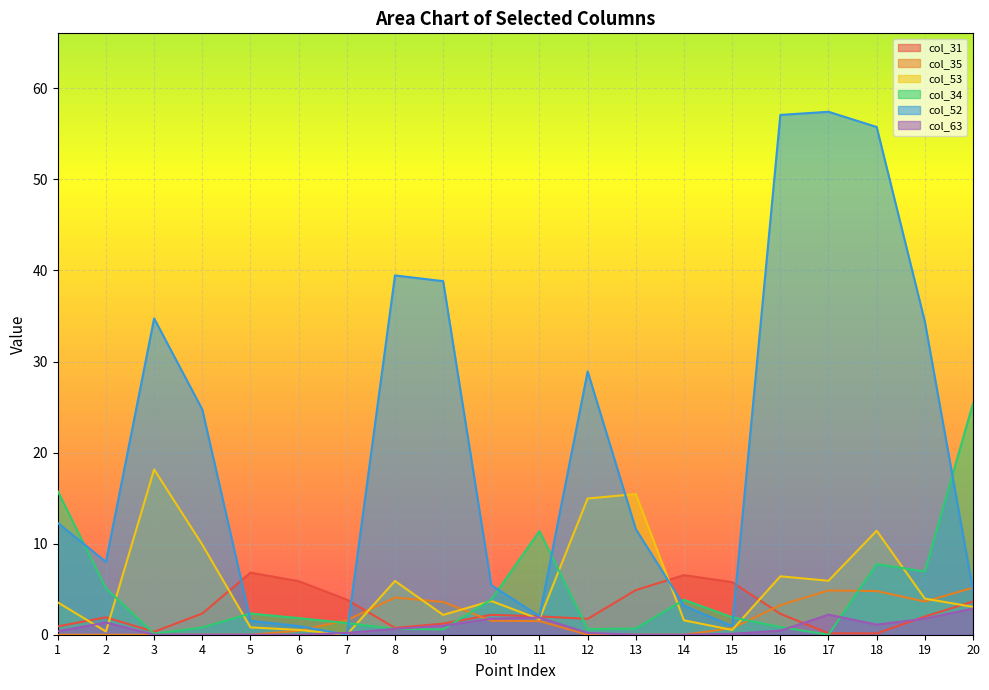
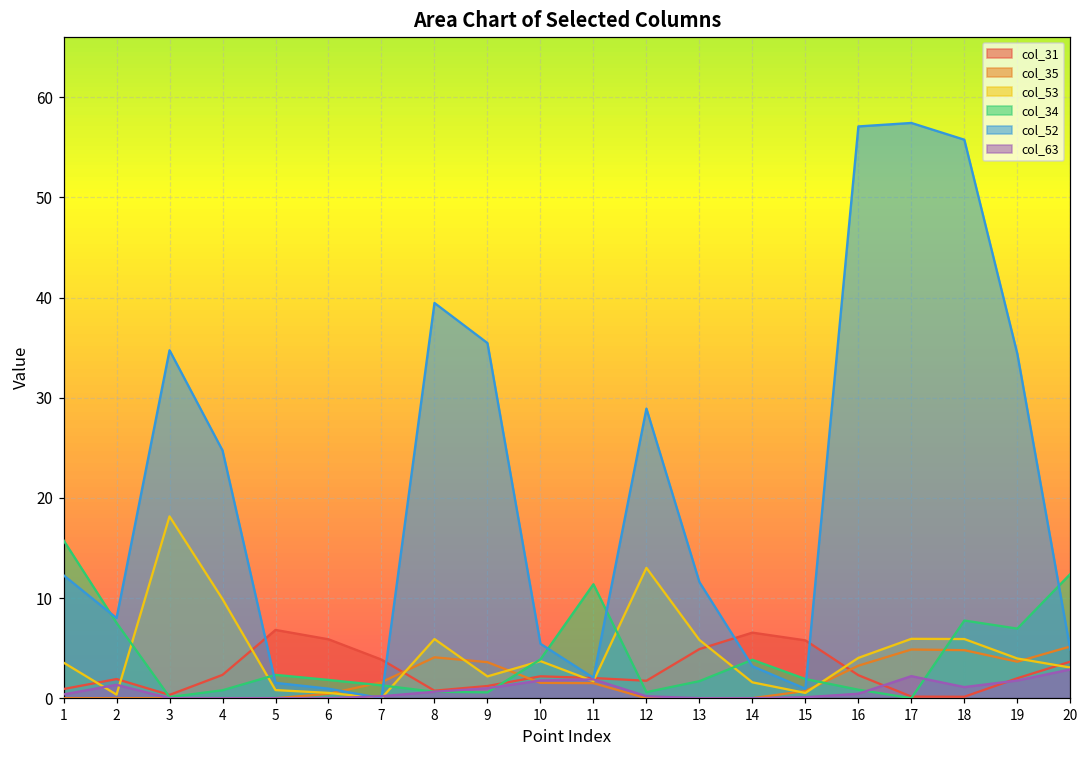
  {
    "col_53": {
      "1": 4,
      "2": 0,
      "3": 18,
      "4": 10,
      "5": 1,
      "8": 6,
      "9": 2,
-     "12": 15,
-     "13": 15,
+     "12": 13,
+     "13": 6,
      "14": 2,
-     "16": 6,
+     "16": 4,
      "17": 6,
-     "18": 11,
+     "18": 6,
      "19": 4
    },
    "col_34": {
      "1": 16,
-     "2": 5,
+     "2": 8,
      "4": 1,
      "5": 2,
      "6": 2,
      "7": 1,
      "9": 1,
      "11": 11,
      "12": 1,
-     "13": 1,
+     "13": 2,
      "14": 4,
      "15": 2,
      "16": 1,
      "18": 8,
      "19": 7,
-     "20": 25
+     "20": 12
    },
    "col_52": {
      "1": 12,
      "2": 8,
      "3": 35,
      "4": 25,
      "5": 2,
      "6": 1,
      "8": 39,
-     "9": 39,
+     "9": 35,
      "10": 5,
      "12": 29,
      "13": 12,
      "14": 3,
      "16": 57,
      "17": 57,
      "18": 56,
      "19": 34,
      "20": 5
    },
    "col_63": {
      "1": 0,
      "2": 1,
      "6": 0,
      "15": 0,
      "16": 0,
      "17": 2,
      "18": 1
    }
  }
